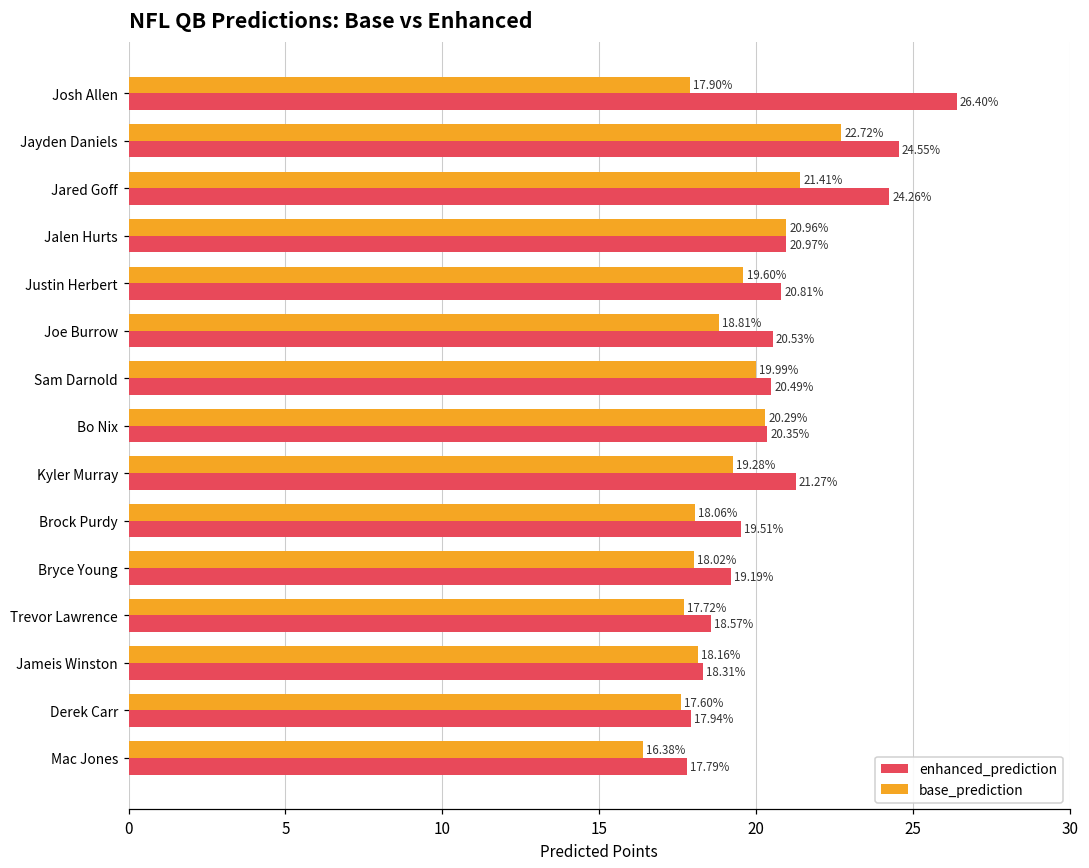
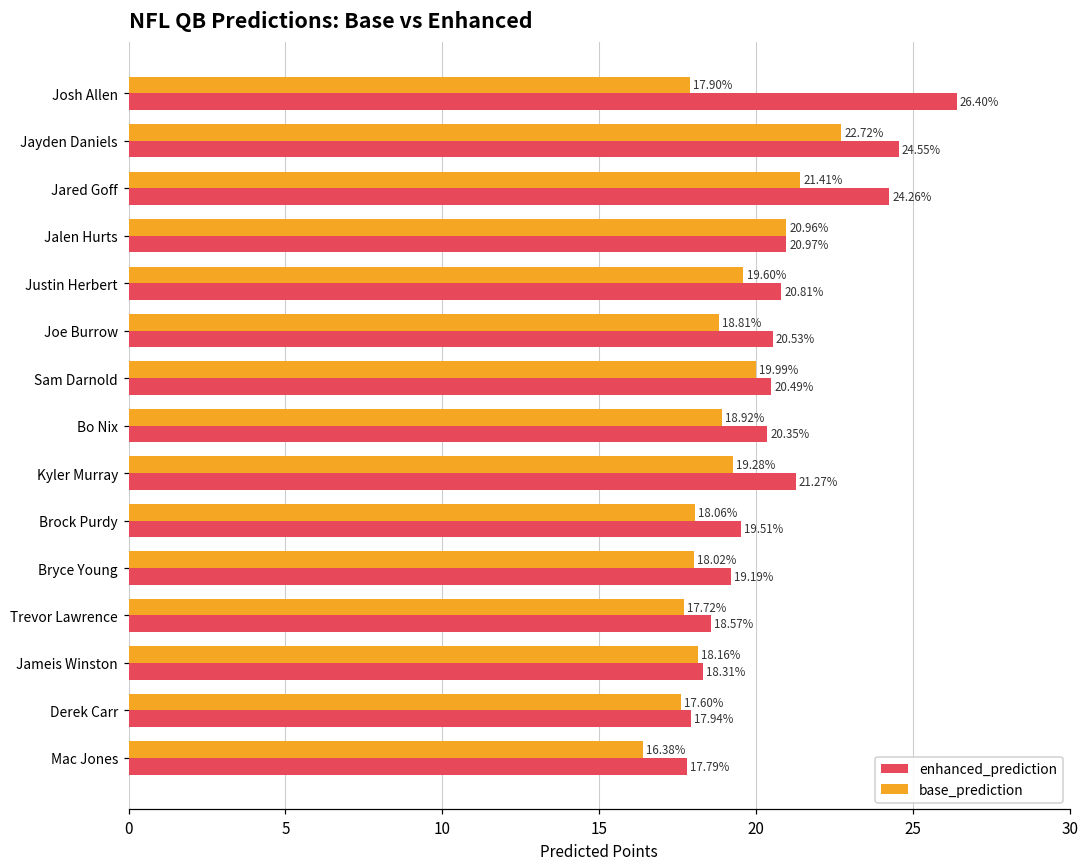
  {
    "enhanced_prediction": {
      "Josh Allen": "26.40%",
      "Jayden Daniels": "24.55%",
      "Jared Goff": "24.26%",
      "Jalen Hurts": "20.97%",
      "Justin Herbert": "20.81%",
      "Joe Burrow": "20.53%",
      "Sam Darnold": "20.49%",
      "Bo Nix": "20.35%",
      "Kyler Murray": "21.27%",
      "Brock Purdy": "19.51%",
      "Bryce Young": "19.19%",
      "Trevor Lawrence": "18.57%",
      "Jameis Winston": "18.31%",
      "Derek Carr": "17.94%",
      "Mac Jones": "17.79%"
    },
    "base_prediction": {
      "Josh Allen": "17.90%",
      "Jayden Daniels": "22.72%",
      "Jared Goff": "21.41%",
      "Jalen Hurts": "20.96%",
      "Justin Herbert": "19.60%",
      "Joe Burrow": "18.81%",
      "Sam Darnold": "19.99%",
-     "Bo Nix": "20.29%",
+     "Bo Nix": "18.92%",
      "Kyler Murray": "19.28%",
      "Brock Purdy": "18.06%",
      "Bryce Young": "18.02%",
      "Trevor Lawrence": "17.72%",
      "Jameis Winston": "18.16%",
      "Derek Carr": "17.60%",
      "Mac Jones": "16.38%"
    }
  }
